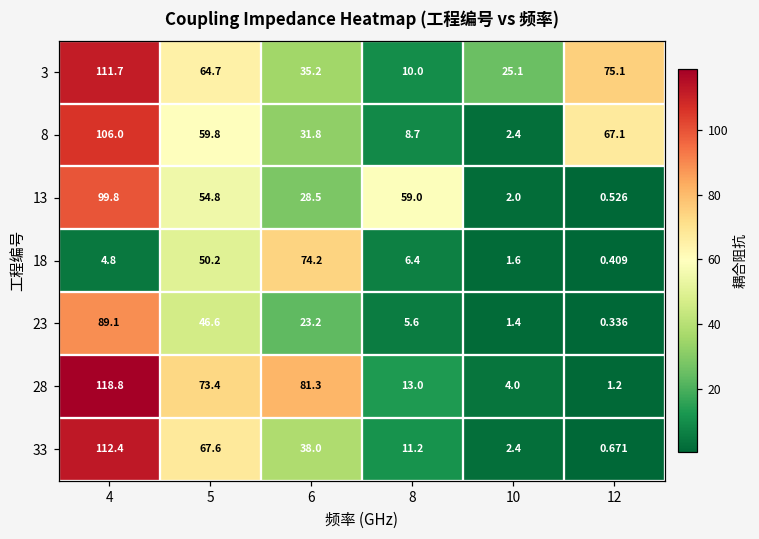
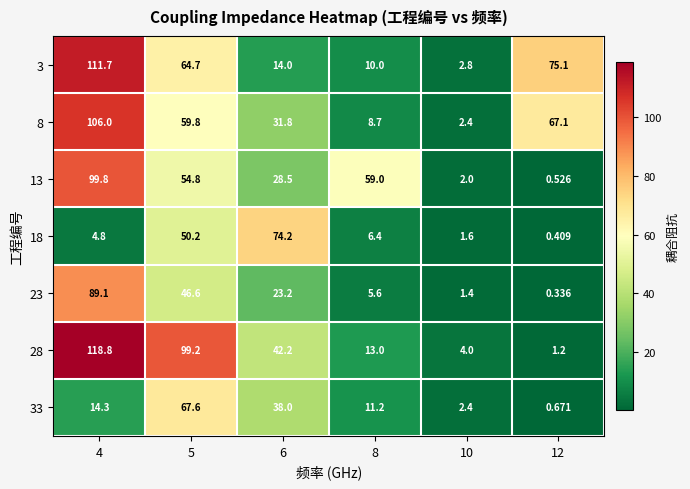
  {
    "3": {
      "4": 111.7,
      "5": 64.7,
-     "6": 35.2,
+     "6": 14.0,
      "8": 10.0,
-     "10": 25.1,
+     "10": 2.8,
      "12": 75.1
    },
    "8": {
      "4": 106.0,
      "5": 59.8,
      "6": 31.8,
      "8": 8.7,
      "10": 2.4,
      "12": 67.1
    },
    "13": {
      "4": 99.8,
      "5": 54.8,
      "6": 28.5,
      "8": 59.0,
      "10": 2.0,
      "12": 0.526
    },
    "18": {
      "4": 4.8,
      "5": 50.2,
      "6": 74.2,
      "8": 6.4,
      "10": 1.6,
      "12": 0.409
    },
    "23": {
      "4": 89.1,
      "5": 46.6,
      "6": 23.2,
      "8": 5.6,
      "10": 1.4,
      "12": 0.336
    },
    "28": {
      "4": 118.8,
-     "5": 73.4,
-     "6": 81.3,
+     "5": 99.2,
+     "6": 42.2,
      "8": 13.0,
      "10": 4.0,
      "12": 1.2
    },
    "33": {
-     "4": 112.4,
+     "4": 14.3,
      "5": 67.6,
      "6": 38.0,
      "8": 11.2,
      "10": 2.4,
      "12": 0.671
    }
  }
